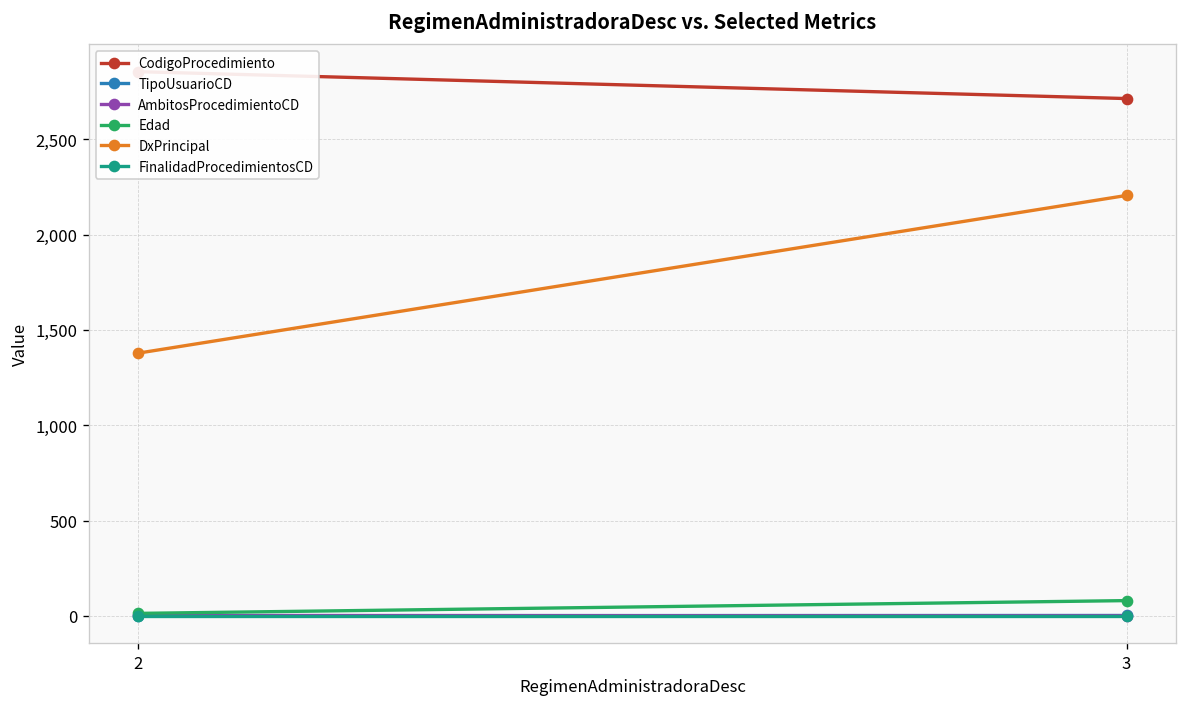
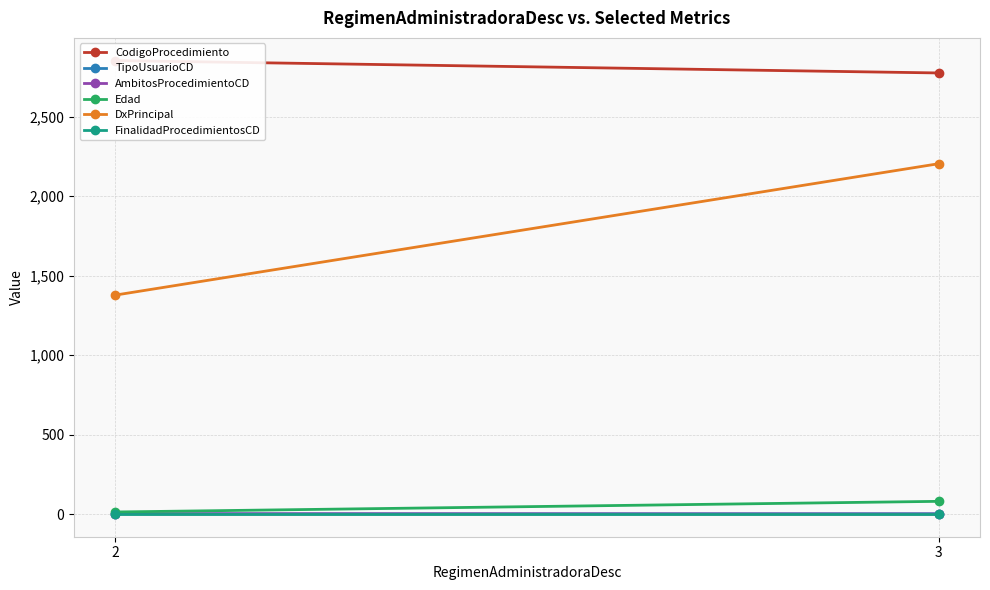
  {
    "CodigoProcedimiento": {
-     "3": "2,710"
+     "3": "2,780"
    },
    "DxPrincipal": {
      "2": "1,380",
      "3": "2,210"
    }
  }
